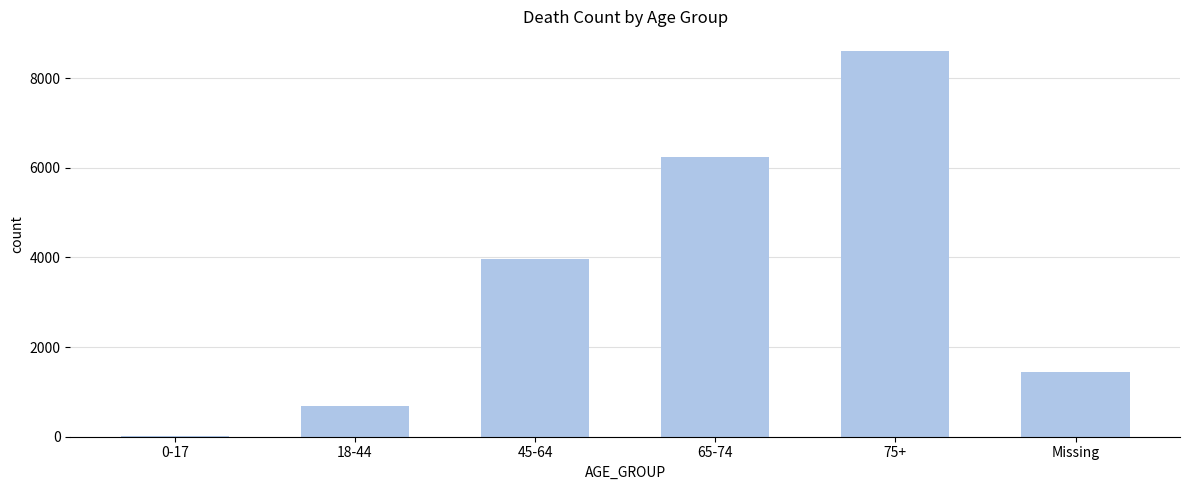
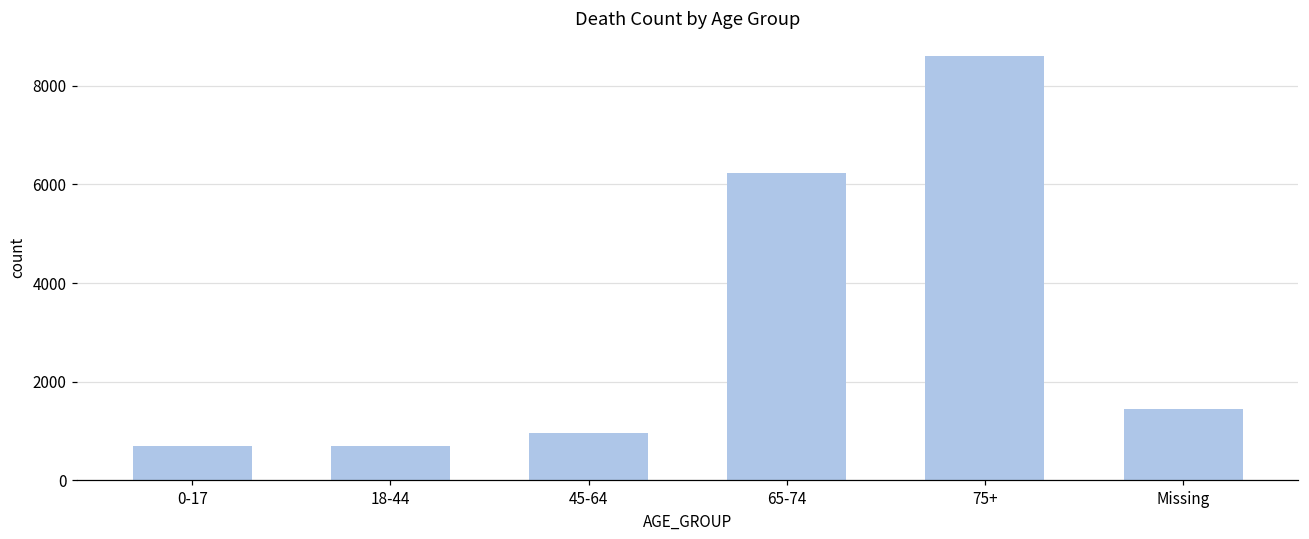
  {
-   "0-17": 0,
+   "0-17": 700,
    "18-44": 700,
-   "45-64": 4000,
+   "45-64": 1000,
    "65-74": 6200,
    "75+": 8600,
    "Missing": 1500
  }
